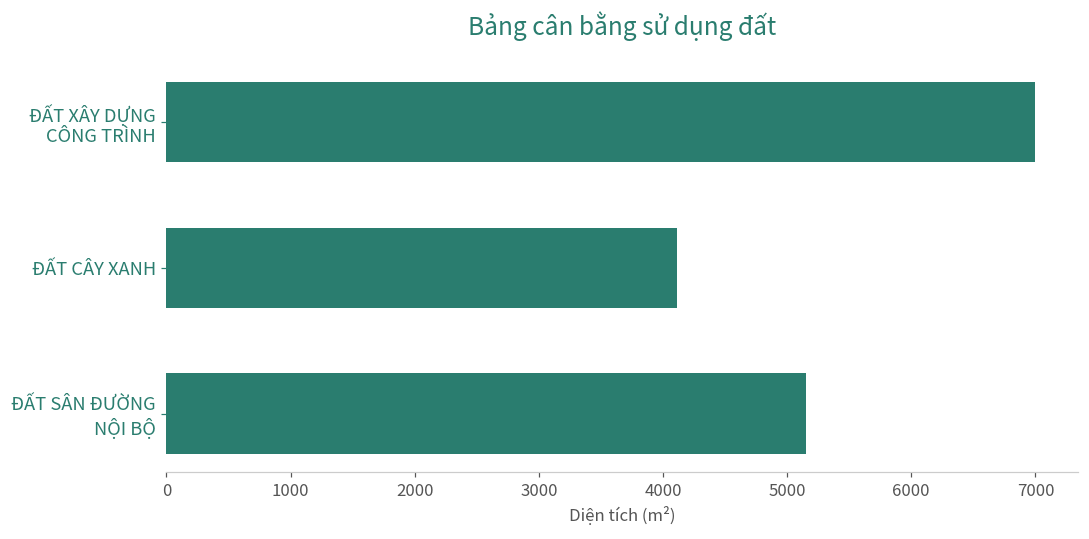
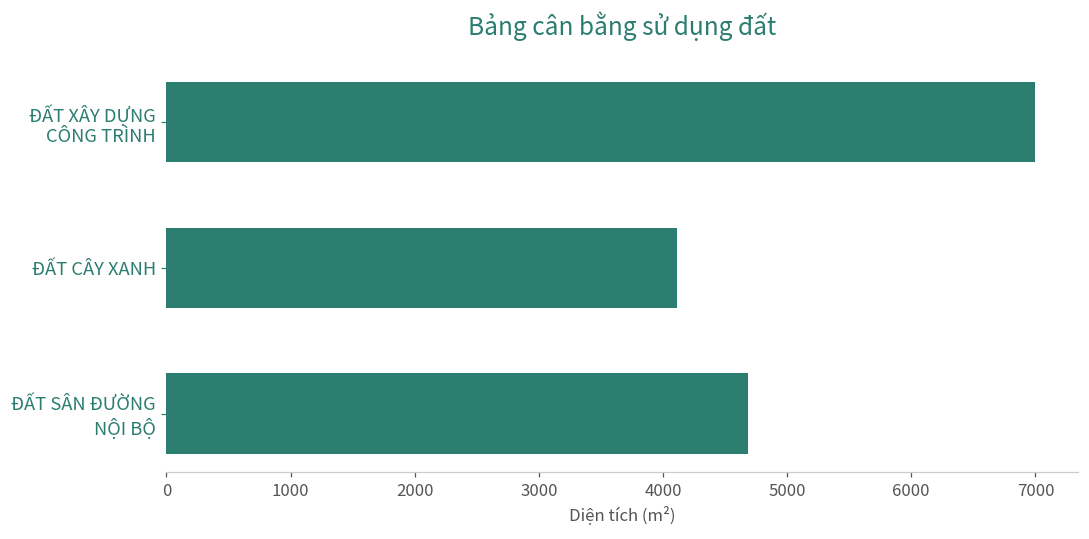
  {
    "ĐẤT XÂY DỰNG CÔNG TRÌNH": 6990,
    "ĐẤT CÂY XANH": 4110,
-   "ĐẤT SÂN ĐƯỜNG NỘI BỘ": 5160
+   "ĐẤT SÂN ĐƯỜNG NỘI BỘ": 4690
  }
